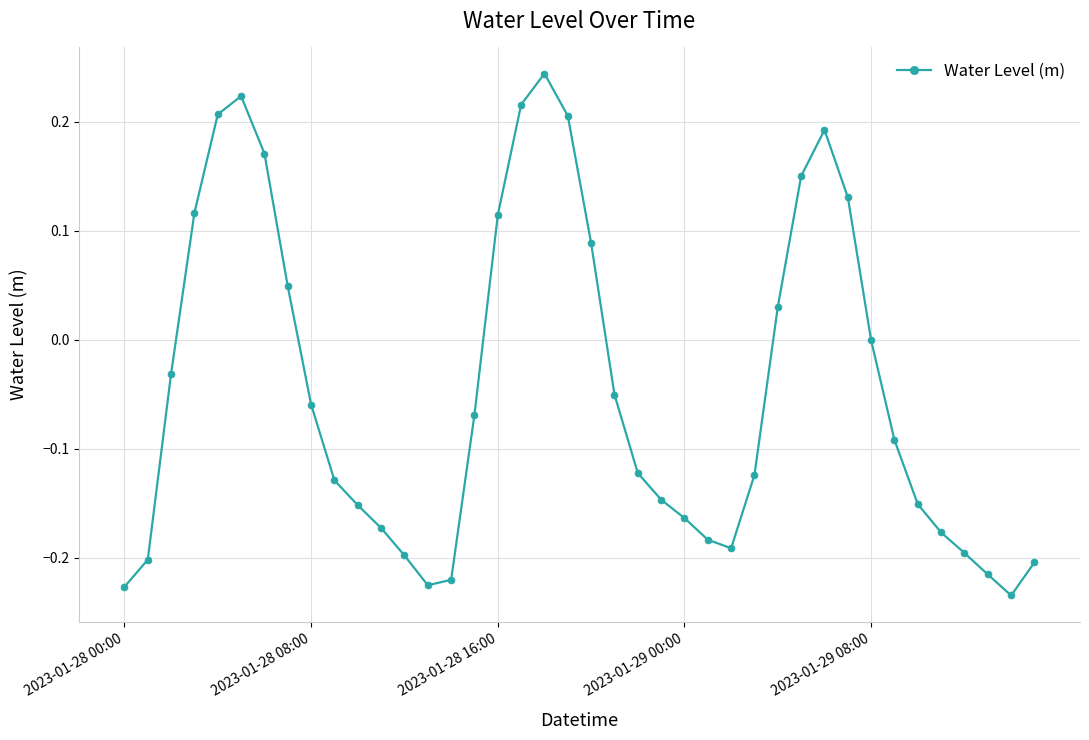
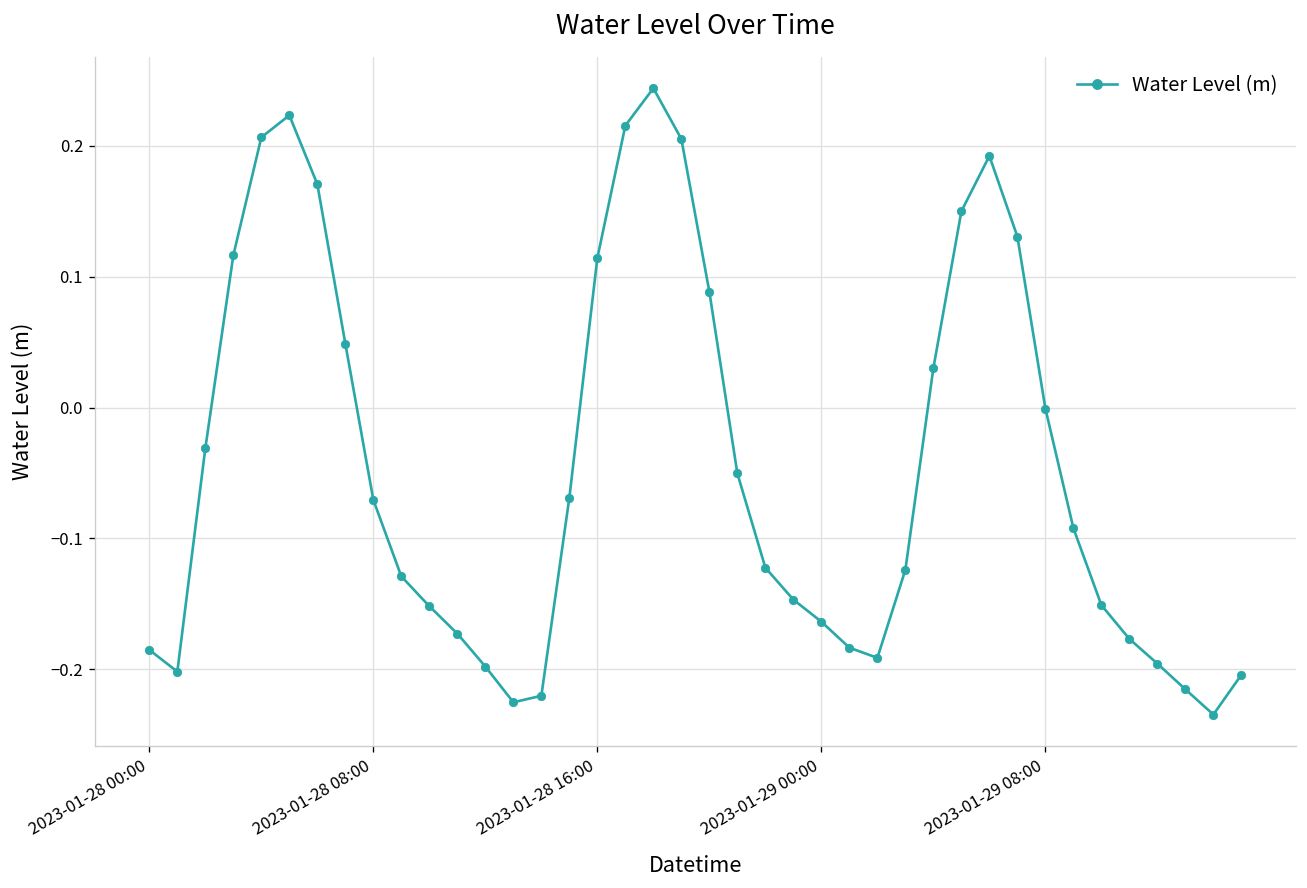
  {
-   "2023-01-28 00:00": -0.227,
-   "2023-01-28 08:00": -0.060,
+   "2023-01-28 00:00": -0.185,
+   "2023-01-28 08:00": -0.071,
    "2023-01-28 16:00": 0.114,
    "2023-01-29 00:00": -0.164,
    "2023-01-29 08:00": -0.001
  }
